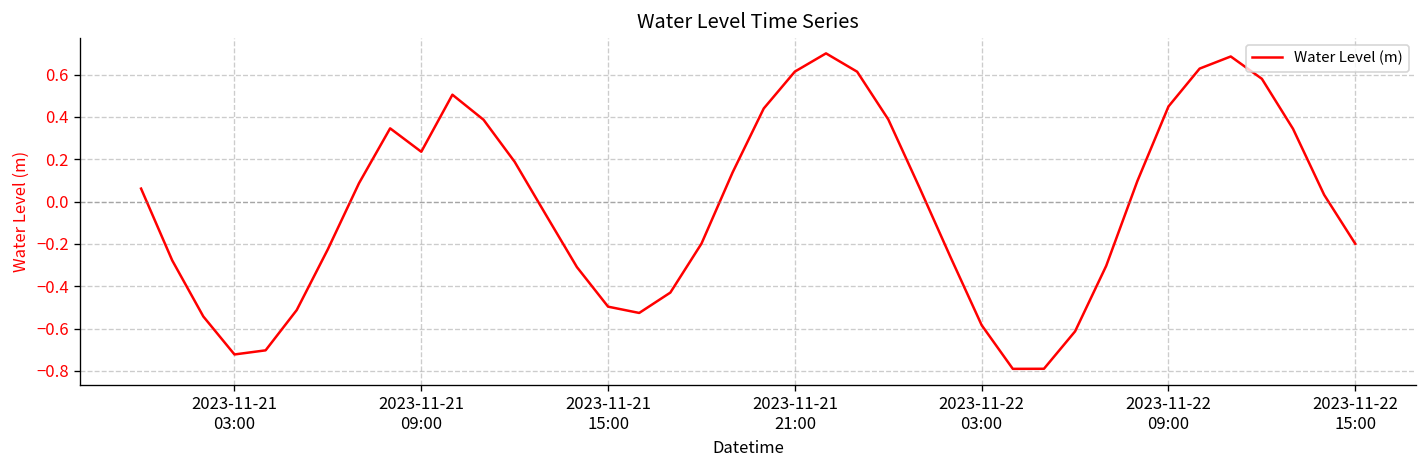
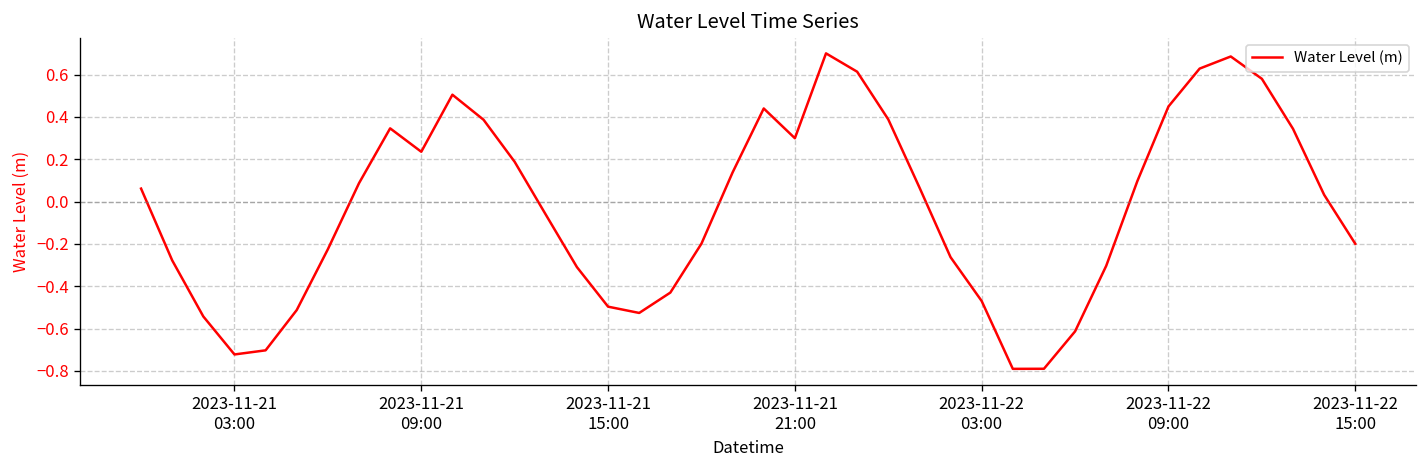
  {
    "2023-11-21 03:00": -0.72,
    "2023-11-21 09:00": 0.24,
    "2023-11-21 15:00": -0.50,
-   "2023-11-21 21:00": 0.61,
-   "2023-11-22 03:00": -0.58,
+   "2023-11-21 21:00": 0.30,
+   "2023-11-22 03:00": -0.47,
    "2023-11-22 09:00": 0.45,
    "2023-11-22 15:00": -0.20
  }
